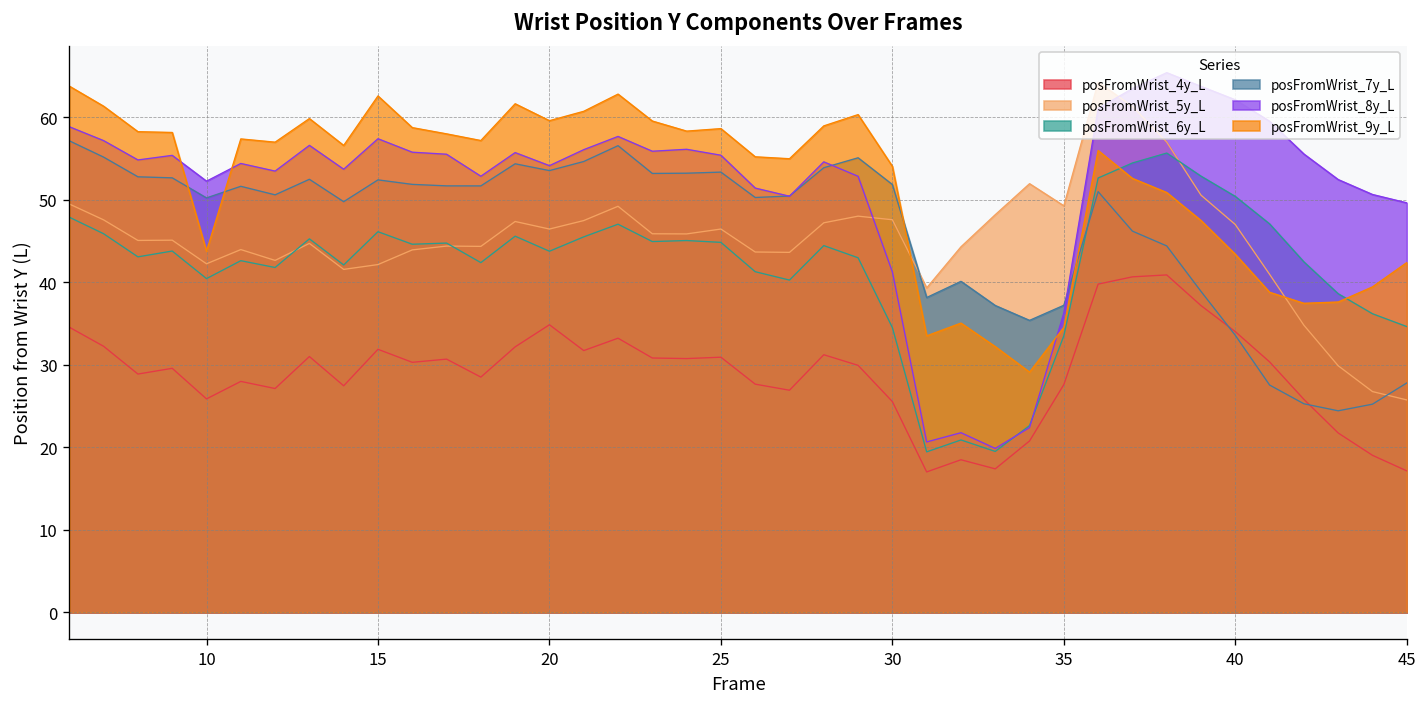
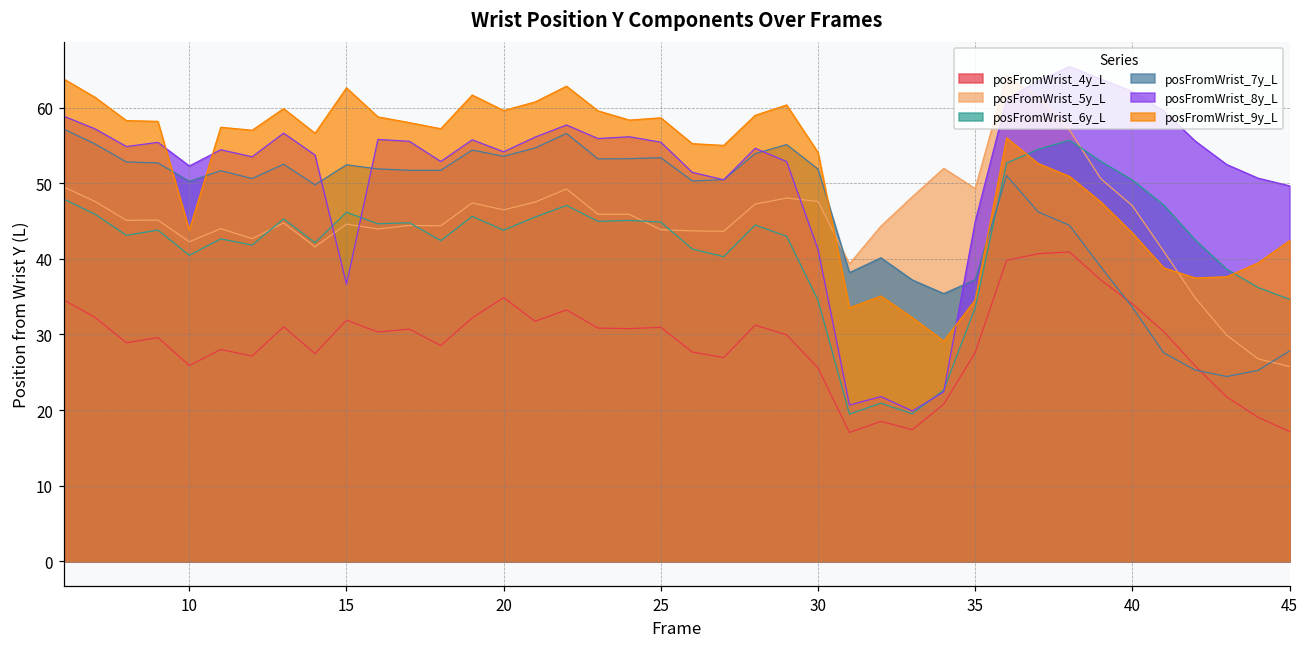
  {
    "posFromWrist_4y_L": {
      "10": 26,
      "15": 32,
      "20": 35,
      "25": 31,
      "30": 26,
      "35": 28,
      "40": 34,
      "45": 17
    },
    "posFromWrist_5y_L": {
      "10": 42,
-     "15": 42,
+     "15": 45,
      "20": 46,
-     "25": 46,
+     "25": 44,
      "30": 48,
      "35": 49,
      "40": 47,
      "45": 26
    },
    "posFromWrist_8y_L": {
      "10": 52,
-     "15": 57,
+     "15": 37,
      "20": 54,
      "25": 55,
      "30": 41,
-     "35": 36,
+     "35": 45,
      "45": 50
    },
    "posFromWrist_9y_L": {
      "10": 44,
      "15": 63,
      "20": 60,
      "25": 59,
      "30": 54,
      "35": 35,
      "40": 43,
      "45": 42
    }
  }
